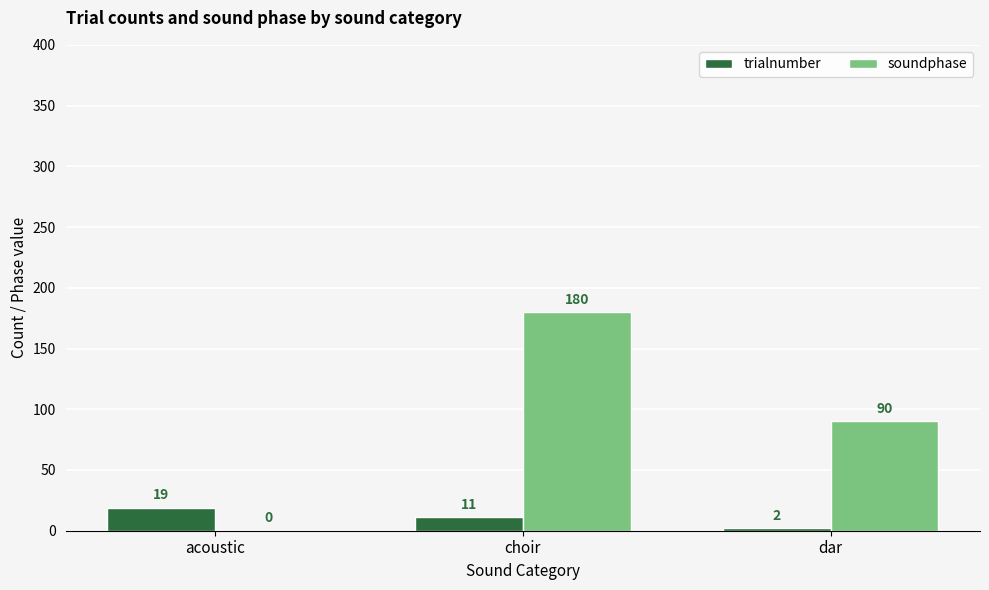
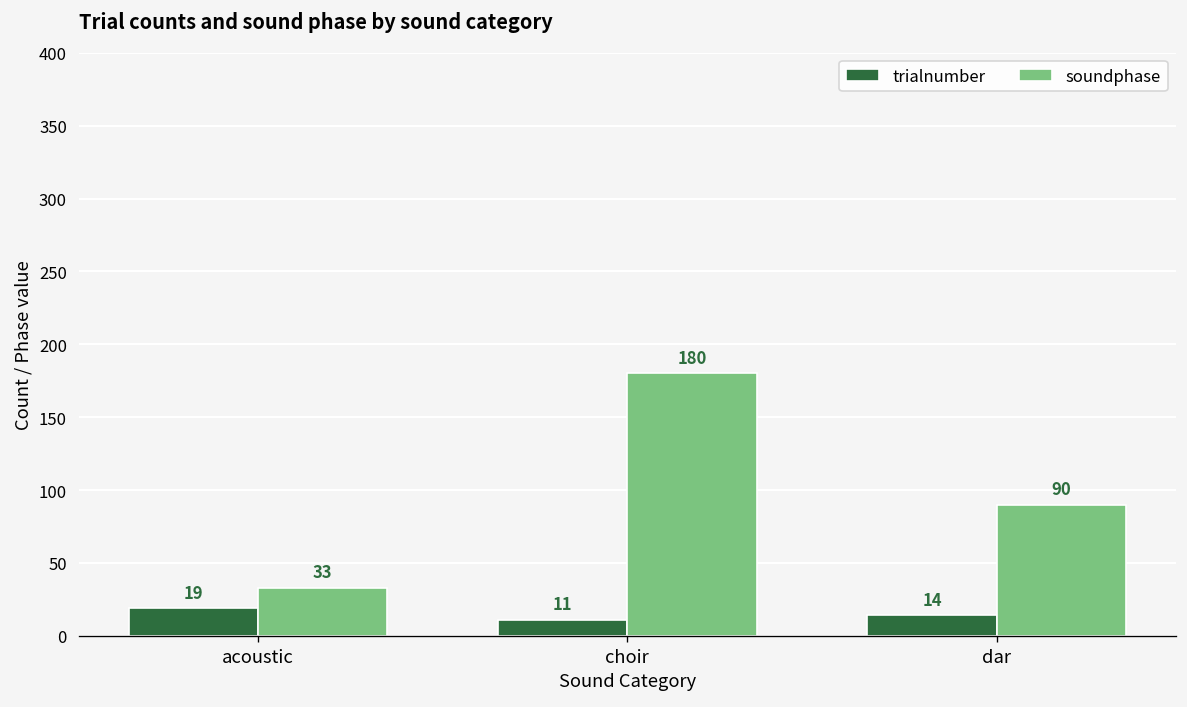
  {
    "trialnumber": {
      "acoustic": 19,
      "choir": 11,
-     "dar": 2
+     "dar": 14
    },
    "soundphase": {
-     "acoustic": 0,
+     "acoustic": 33,
      "choir": 180,
      "dar": 90
    }
  }
